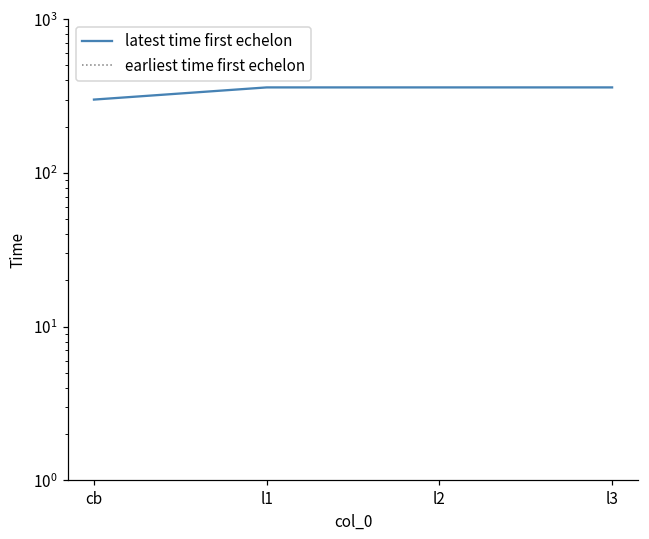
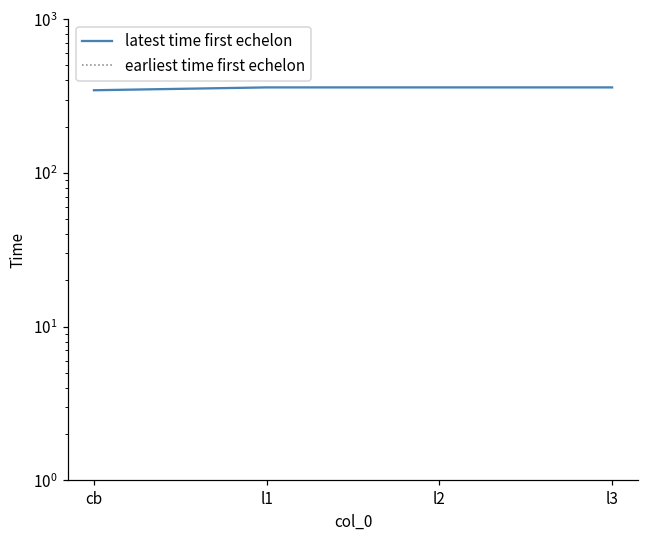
  {
    "latest time first echelon": {
-     "cb": 300,
+     "cb": 350,
      "l1": 360,
      "l2": 360,
      "l3": 360
    }
  }
